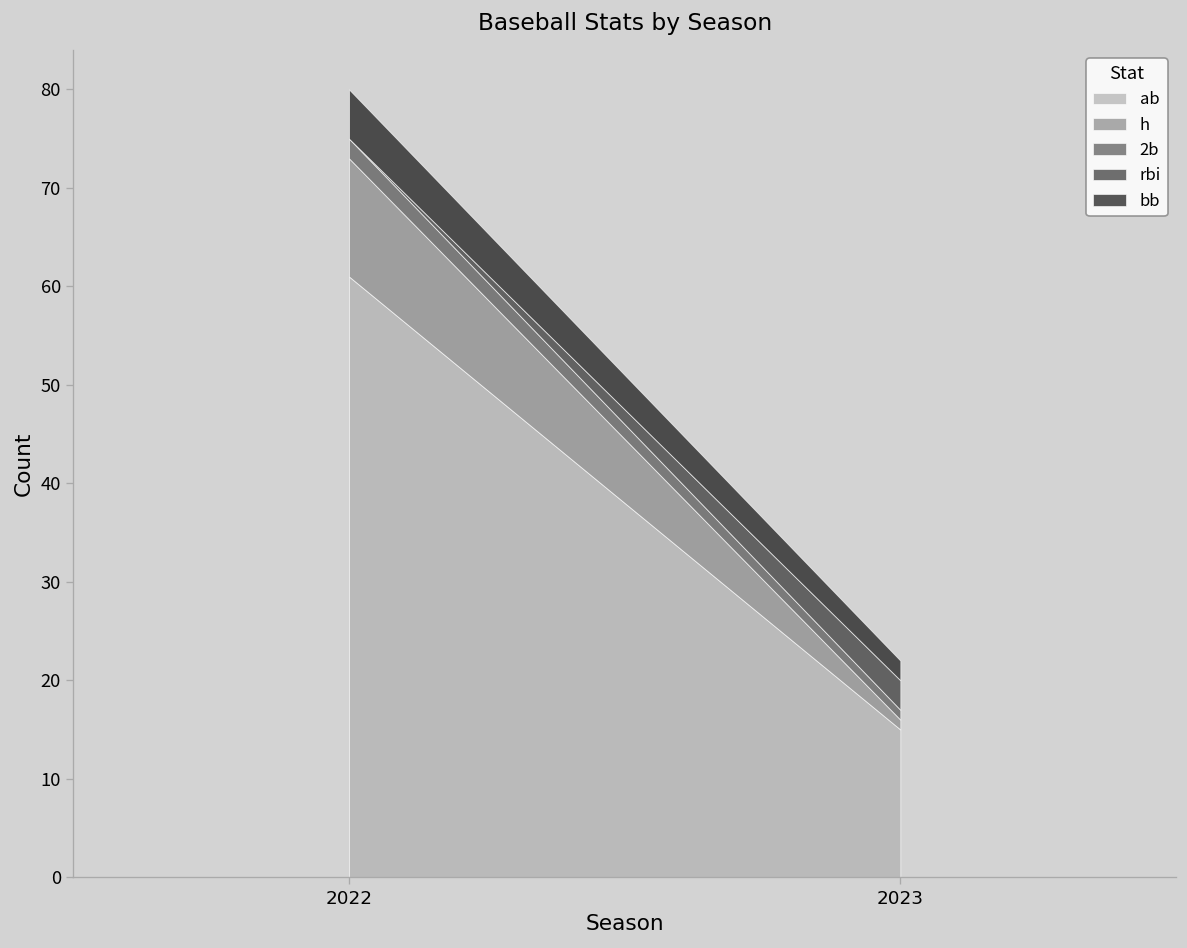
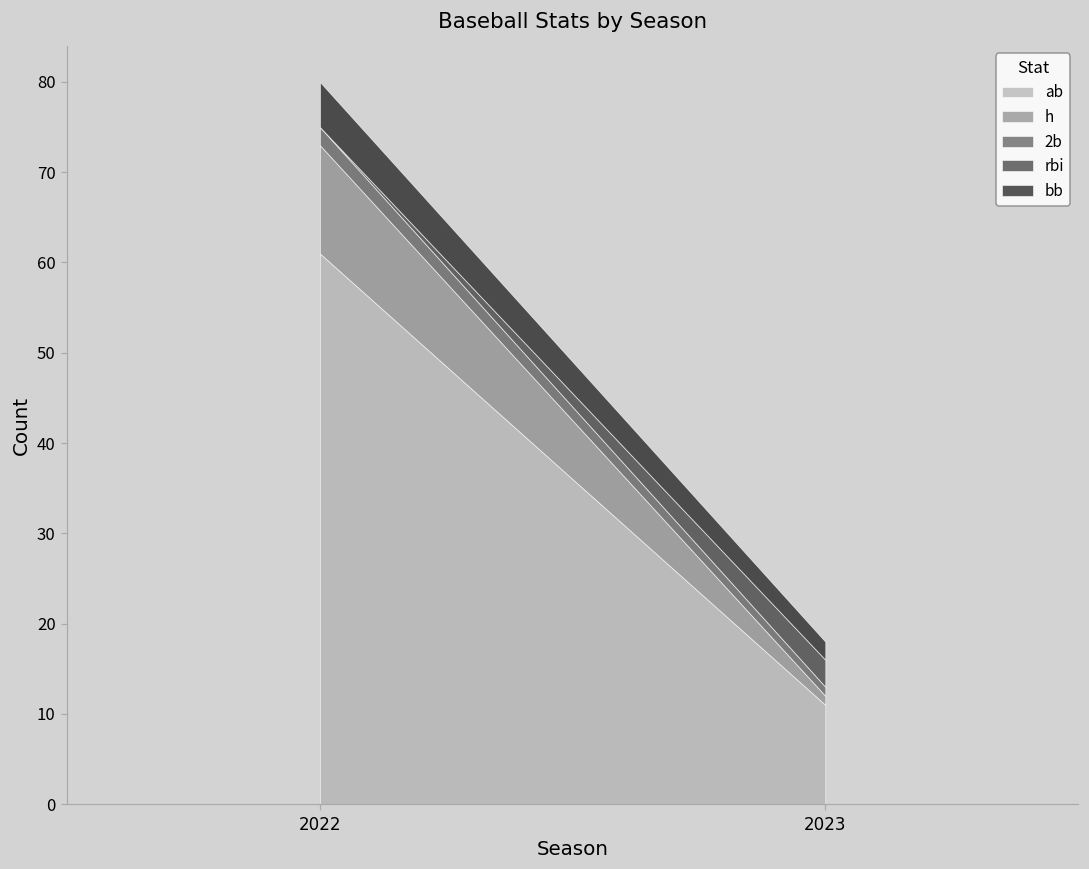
  {
    "ab": {
      "2022": 61,
-     "2023": 15
+     "2023": 11
    },
    "h": {
      "2022": 12,
      "2023": 1
    }
  }
